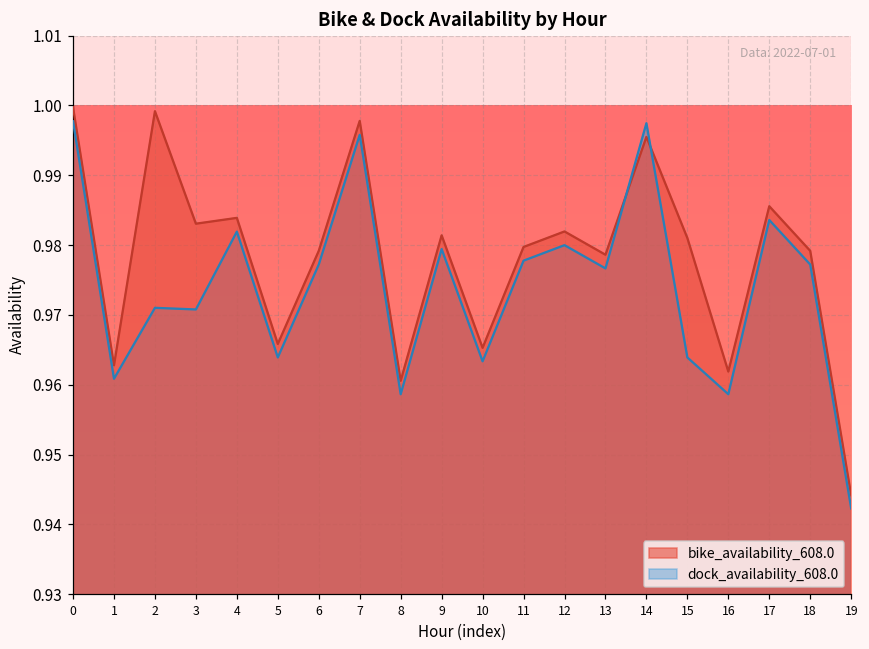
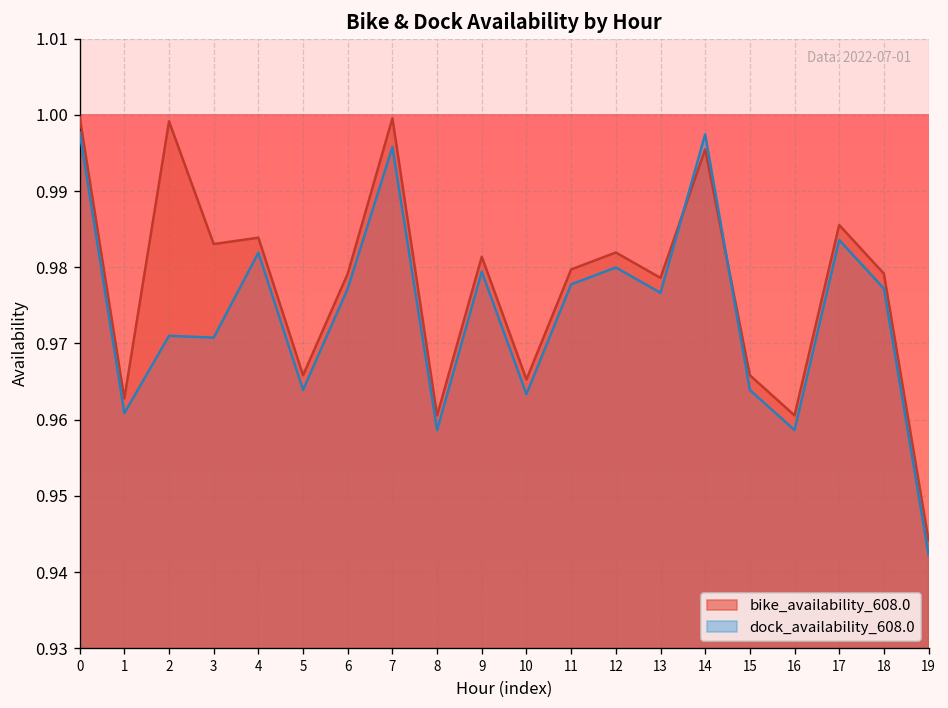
  {
    "bike_availability_608.0": {
      "0": 1.000,
      "1": 0.963,
      "2": 0.999,
      "3": 0.983,
      "4": 0.984,
      "5": 0.966,
      "6": 0.979,
-     "7": 0.998,
+     "7": 1.000,
      "8": 0.961,
      "9": 0.981,
      "10": 0.965,
      "11": 0.980,
      "12": 0.982,
      "13": 0.979,
      "14": 0.995,
-     "15": 0.981,
-     "16": 0.962,
+     "15": 0.966,
+     "16": 0.961,
      "17": 0.986,
      "18": 0.979,
      "19": 0.944
    },
    "dock_availability_608.0": {
      "0": 0.998,
      "1": 0.961,
      "2": 0.971,
      "3": 0.971,
      "4": 0.982,
      "5": 0.964,
      "6": 0.977,
      "7": 0.996,
      "8": 0.959,
      "9": 0.979,
      "10": 0.963,
      "11": 0.978,
      "12": 0.980,
      "13": 0.977,
      "14": 0.997,
      "15": 0.964,
      "16": 0.959,
      "17": 0.984,
      "18": 0.977,
      "19": 0.942
    }
  }
